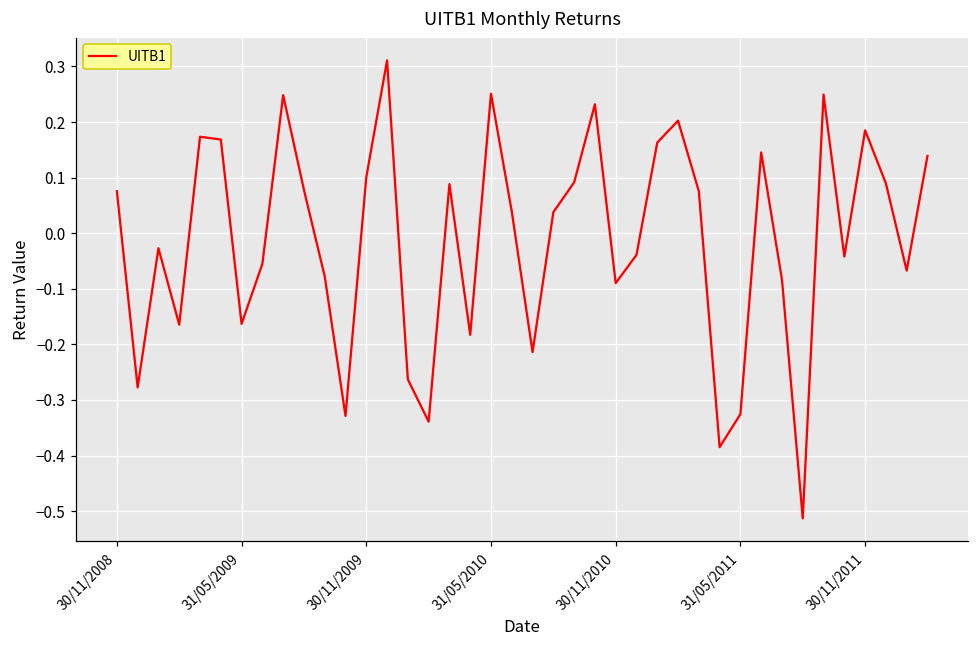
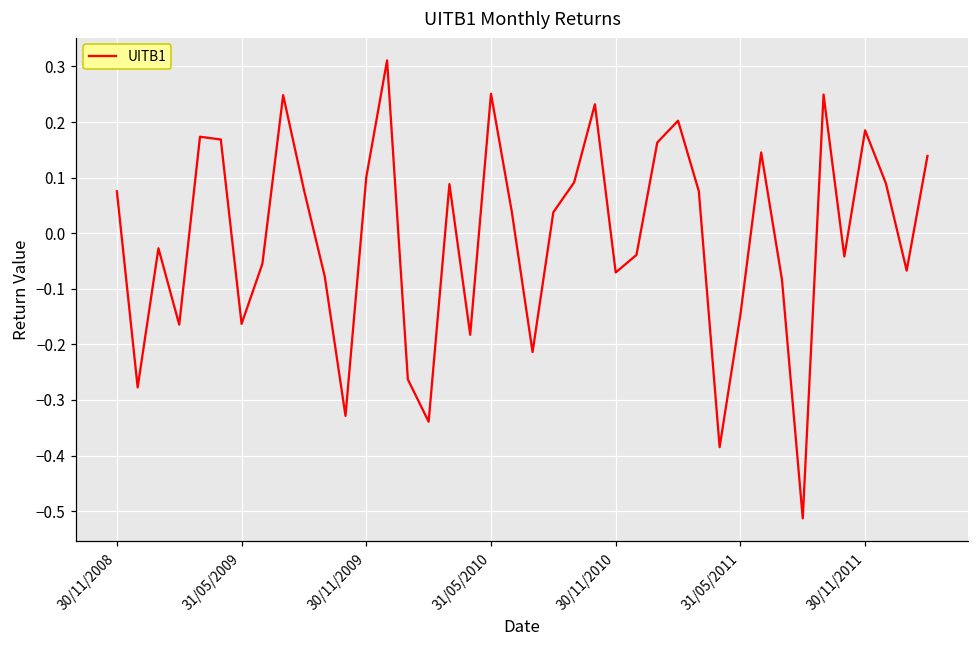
  {
    "30/11/2008": 0.08,
    "31/05/2009": -0.16,
    "30/11/2009": 0.10,
    "31/05/2010": 0.25,
-   "30/11/2010": -0.09,
-   "31/05/2011": -0.33,
+   "30/11/2010": -0.07,
+   "31/05/2011": -0.15,
    "30/11/2011": 0.19
  }
